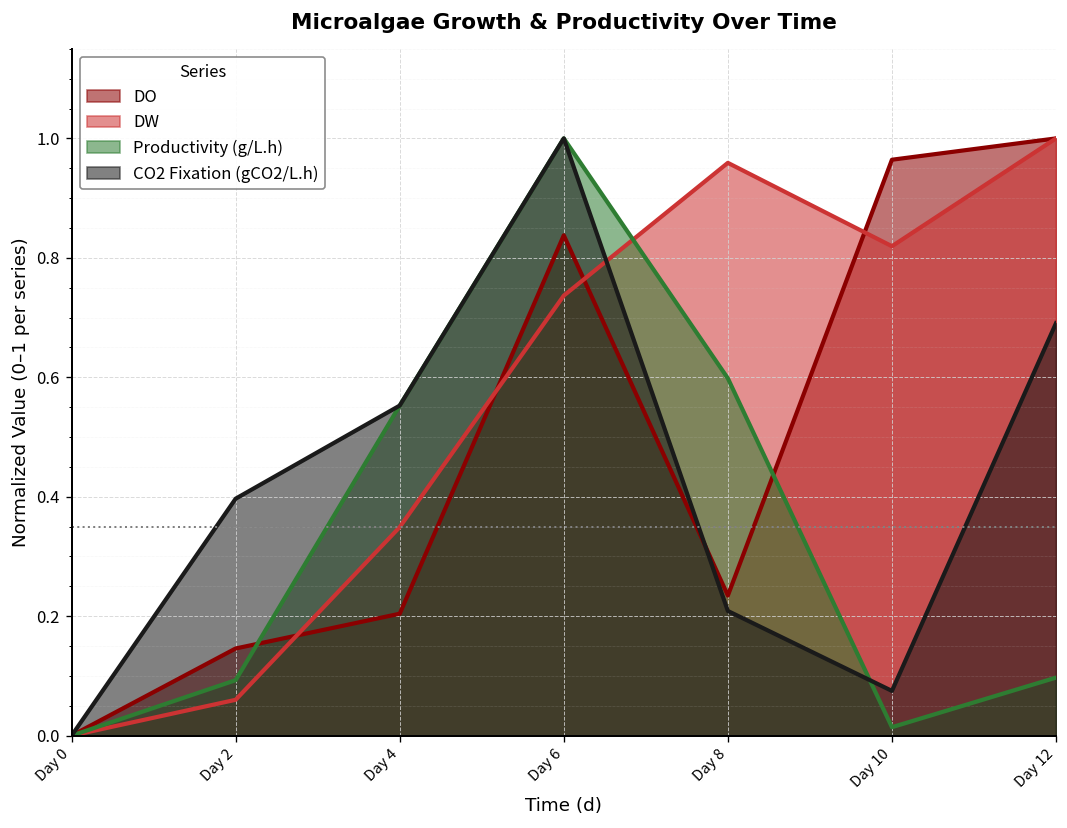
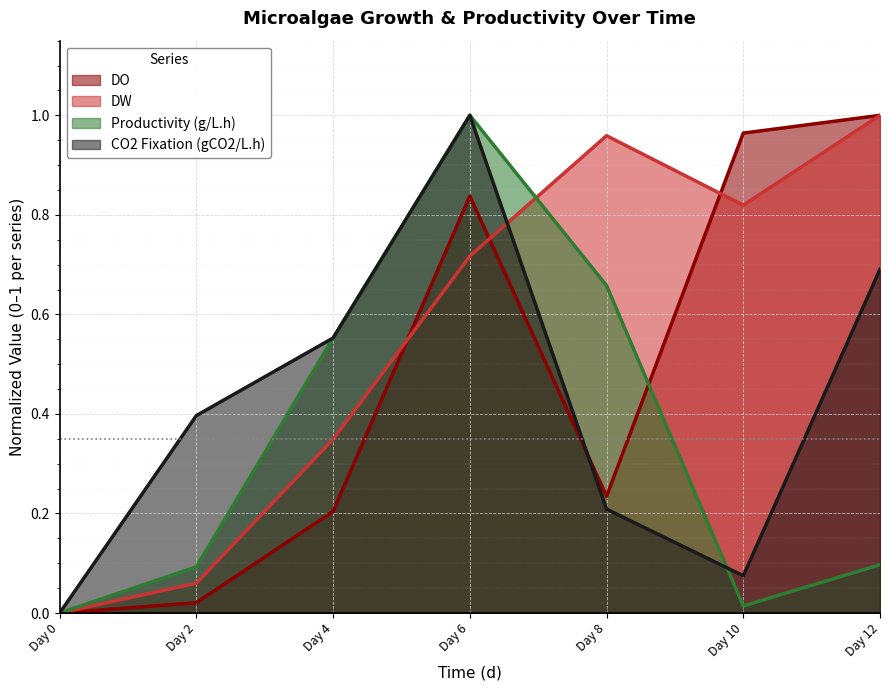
  {
    "DO": {
-     "Day 2": 0.15,
+     "Day 2": 0.02,
      "Day 4": 0.20,
      "Day 6": 0.84,
      "Day 8": 0.23,
      "Day 10": 0.96
    },
    "DW": {
      "Day 2": 0.06,
      "Day 4": 0.35,
-     "Day 6": 0.74,
+     "Day 6": 0.72,
      "Day 8": 0.96,
      "Day 10": 0.82
    },
    "Productivity (g/L.h)": {
      "Day 2": 0.09,
-     "Day 8": 0.60,
+     "Day 8": 0.66,
      "Day 10": 0.01,
      "Day 12": 0.10
    },
    "CO2 Fixation (gCO2/L.h)": {
      "Day 2": 0.40,
      "Day 8": 0.21,
      "Day 10": 0.07,
      "Day 12": 0.69
    }
  }
